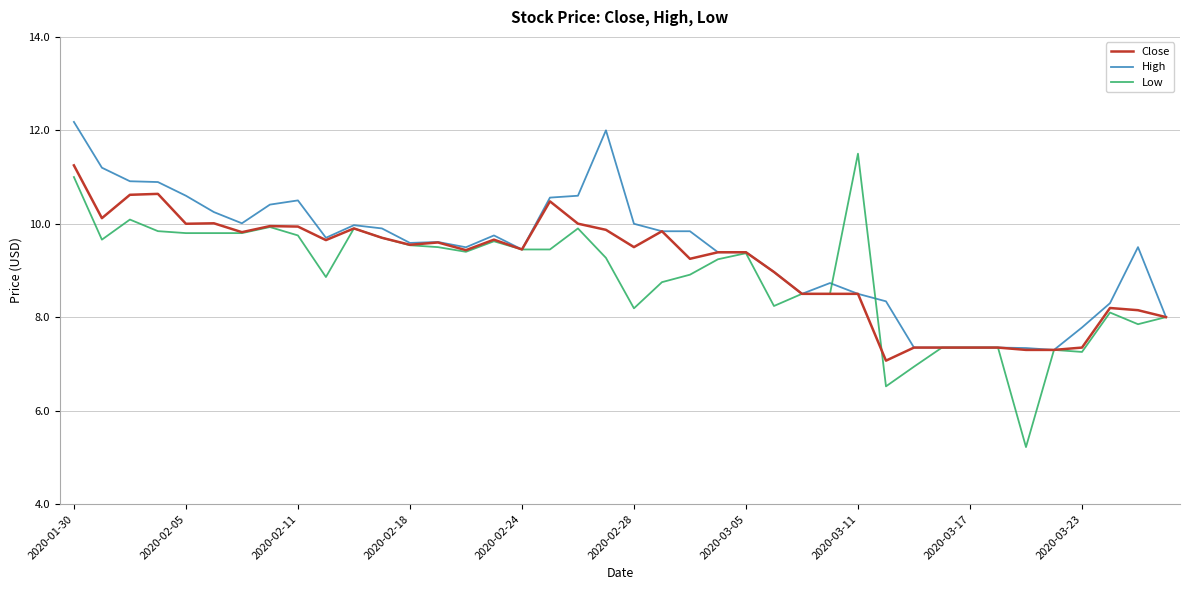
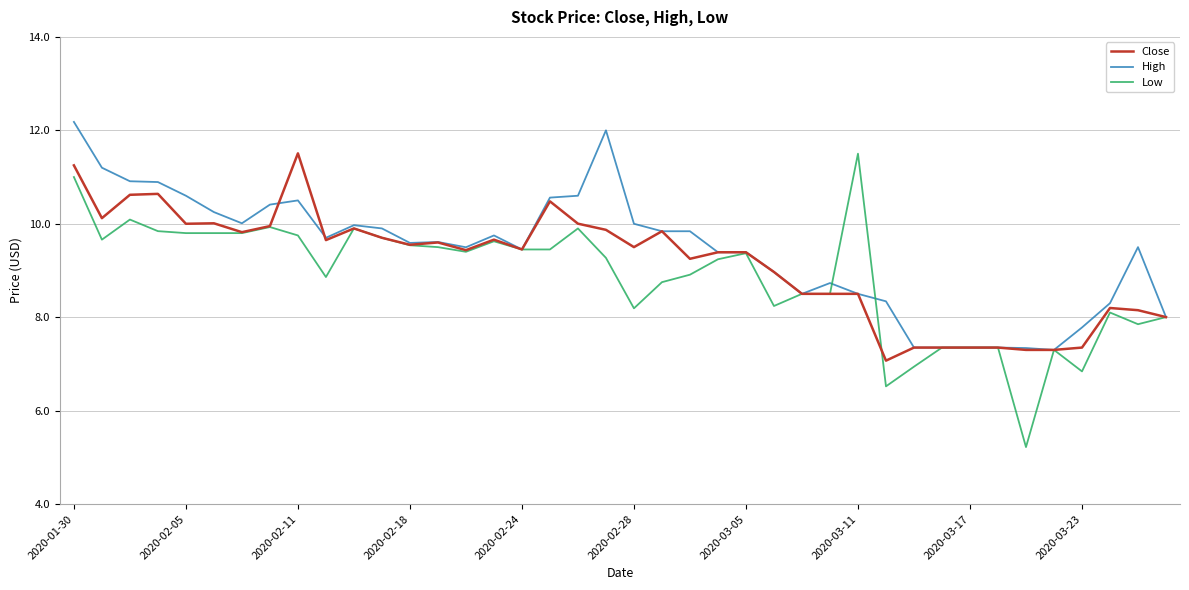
  {
    "Close": {
      "2020-01-30": 11.3,
      "2020-02-05": 10.0,
-     "2020-02-11": 9.9,
+     "2020-02-11": 11.5,
      "2020-02-28": 9.5,
      "2020-03-23": 7.3
    },
    "High": {
      "2020-01-30": 12.2,
      "2020-02-05": 10.6,
      "2020-02-11": 10.5,
      "2020-02-28": 10.0,
      "2020-03-23": 7.8
    },
    "Low": {
      "2020-01-30": 11.0,
      "2020-02-05": 9.8,
      "2020-02-11": 9.8,
      "2020-02-28": 8.2,
      "2020-03-11": 11.5,
-     "2020-03-23": 7.3
+     "2020-03-23": 6.8
    }
  }
